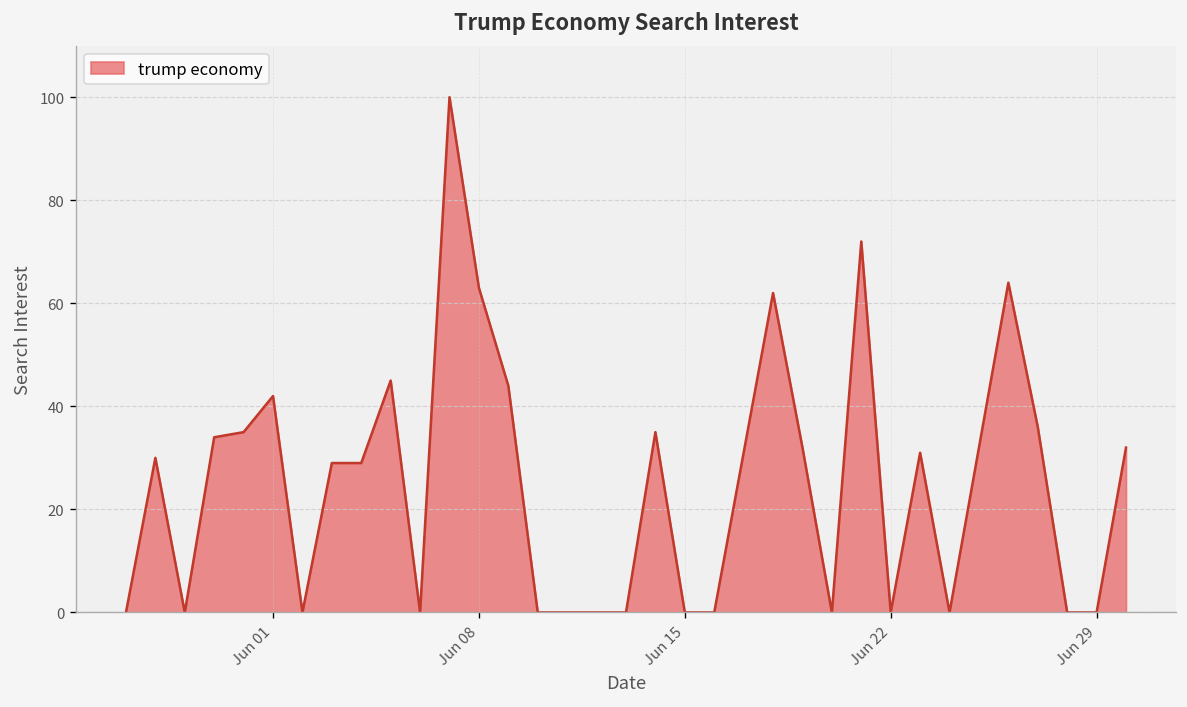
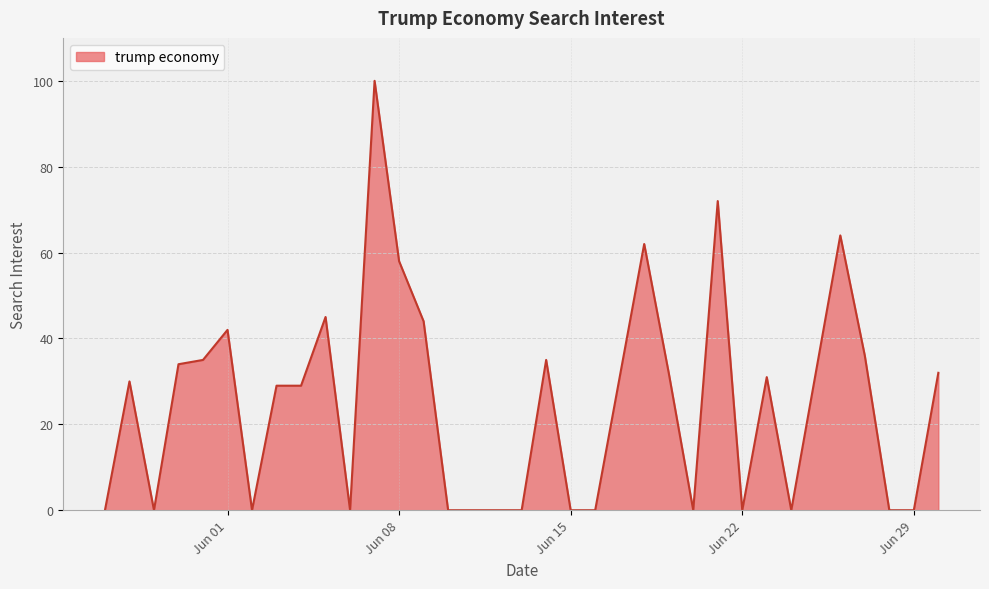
  {
    "Jun 01": 42,
-   "Jun 08": 63,
+   "Jun 08": 58,
    "Jun 15": 0,
    "Jun 22": 0,
    "Jun 29": 0
  }
